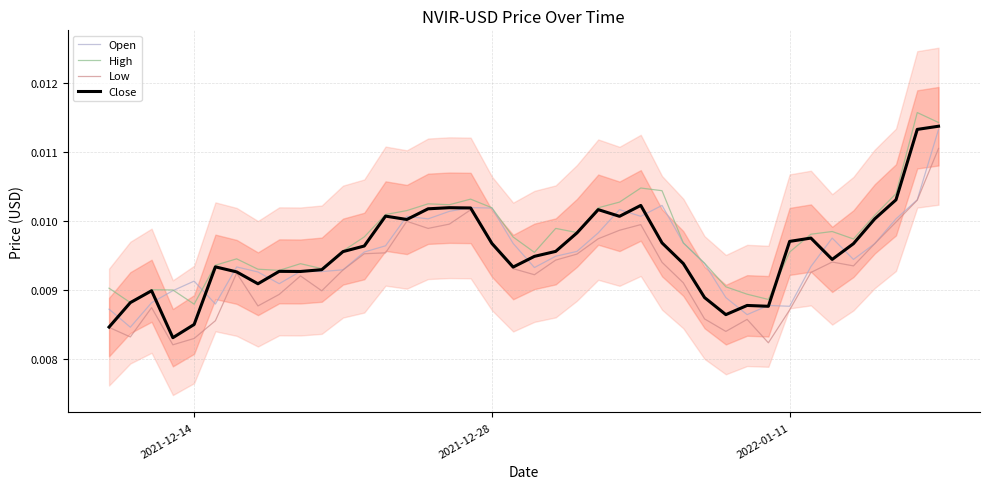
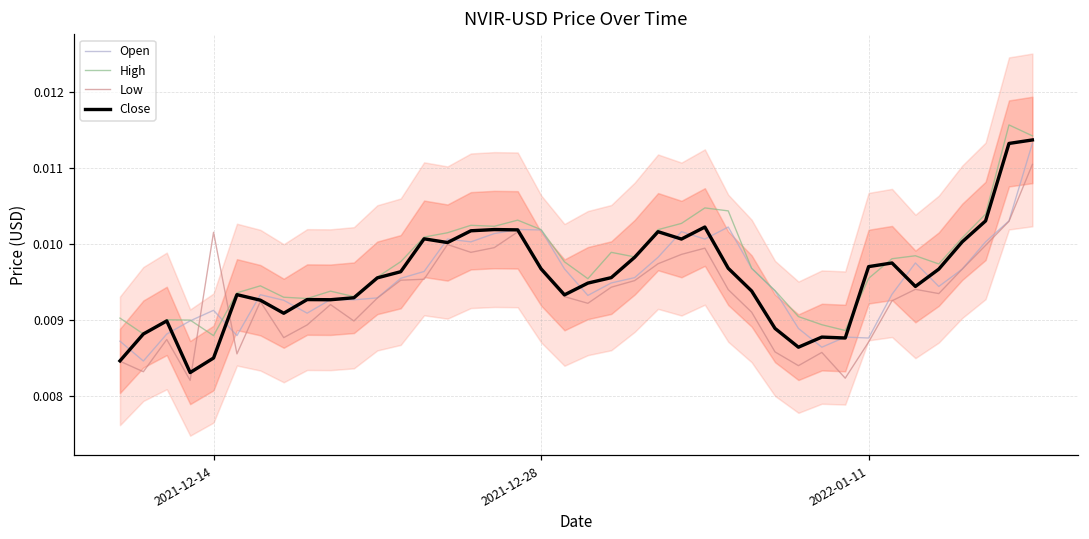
  {
    "Open": {
      "2021-12-14": 0.0091,
      "2022-01-11": 0.0088
    },
    "High": {
      "2021-12-14": 0.0088,
      "2022-01-11": 0.0096
    },
    "Low": {
-     "2021-12-14": 0.0083,
+     "2021-12-14": 0.0102,
      "2022-01-11": 0.0087
    },
    "Close": {
      "2021-12-14": 0.0085,
      "2022-01-11": 0.0097
    }
  }
